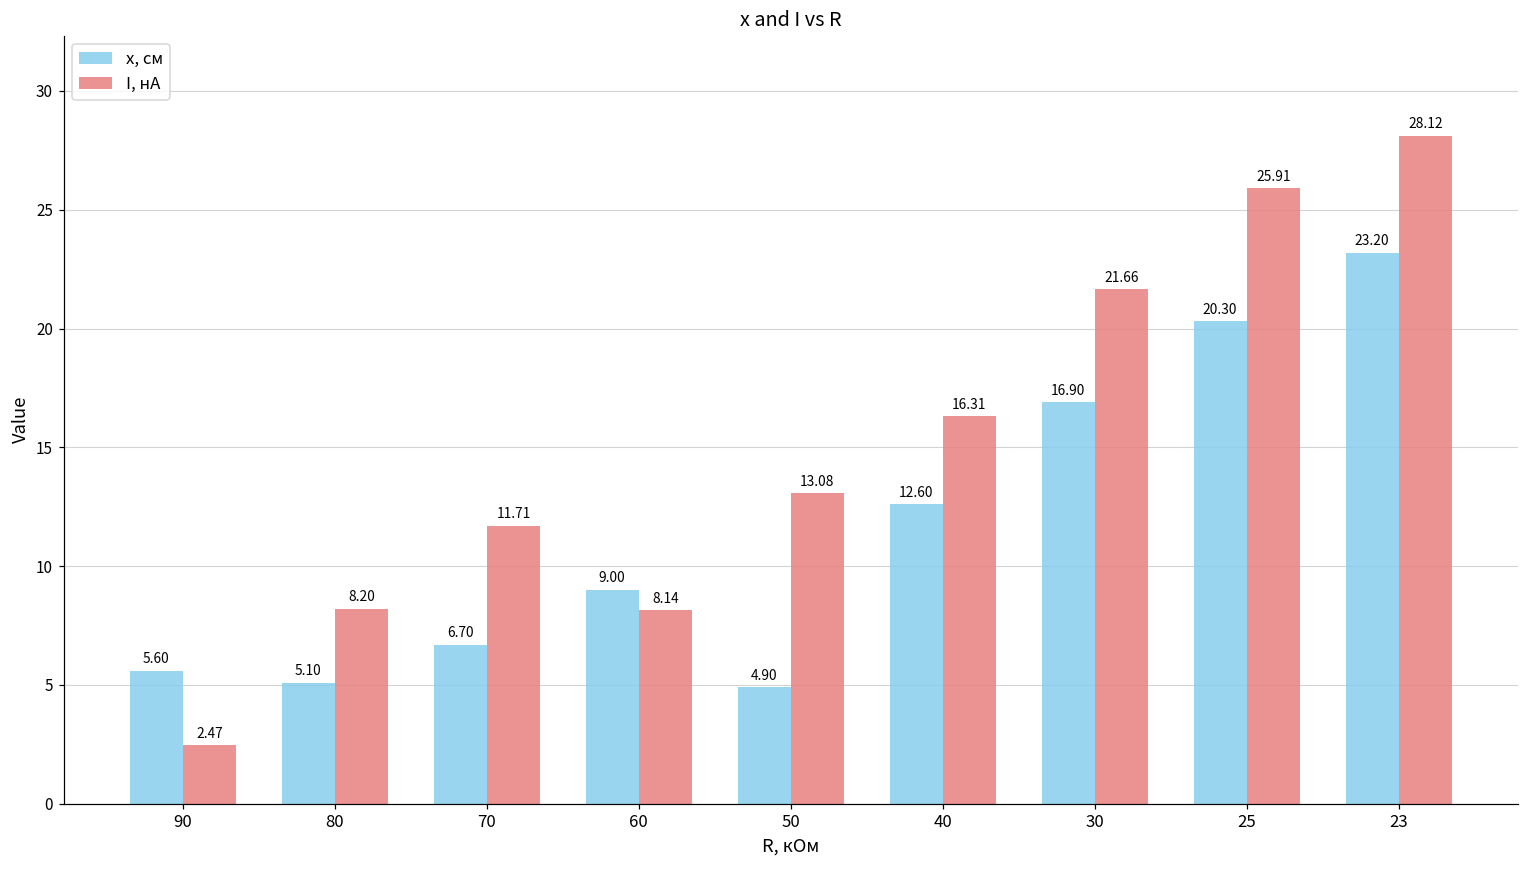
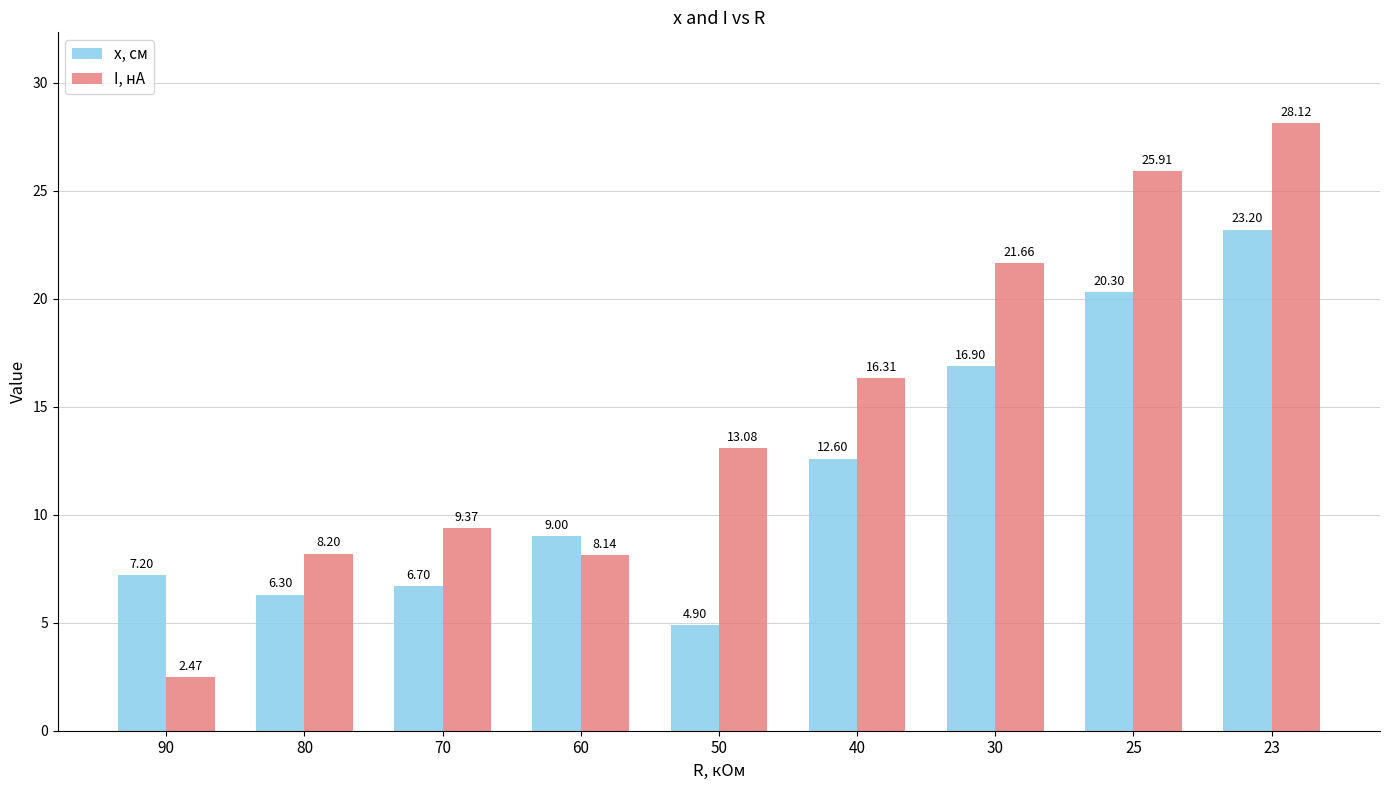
  {
    "x, см": {
-     "90": 5.60,
-     "80": 5.10,
+     "90": 7.20,
+     "80": 6.30,
      "70": 6.70,
      "60": 9.00,
      "50": 4.90,
      "40": 12.60,
      "30": 16.90,
      "25": 20.30,
      "23": 23.20
    },
    "I, нА": {
      "90": 2.47,
      "80": 8.20,
-     "70": 11.71,
+     "70": 9.37,
      "60": 8.14,
      "50": 13.08,
      "40": 16.31,
      "30": 21.66,
      "25": 25.91,
      "23": 28.12
    }
  }
